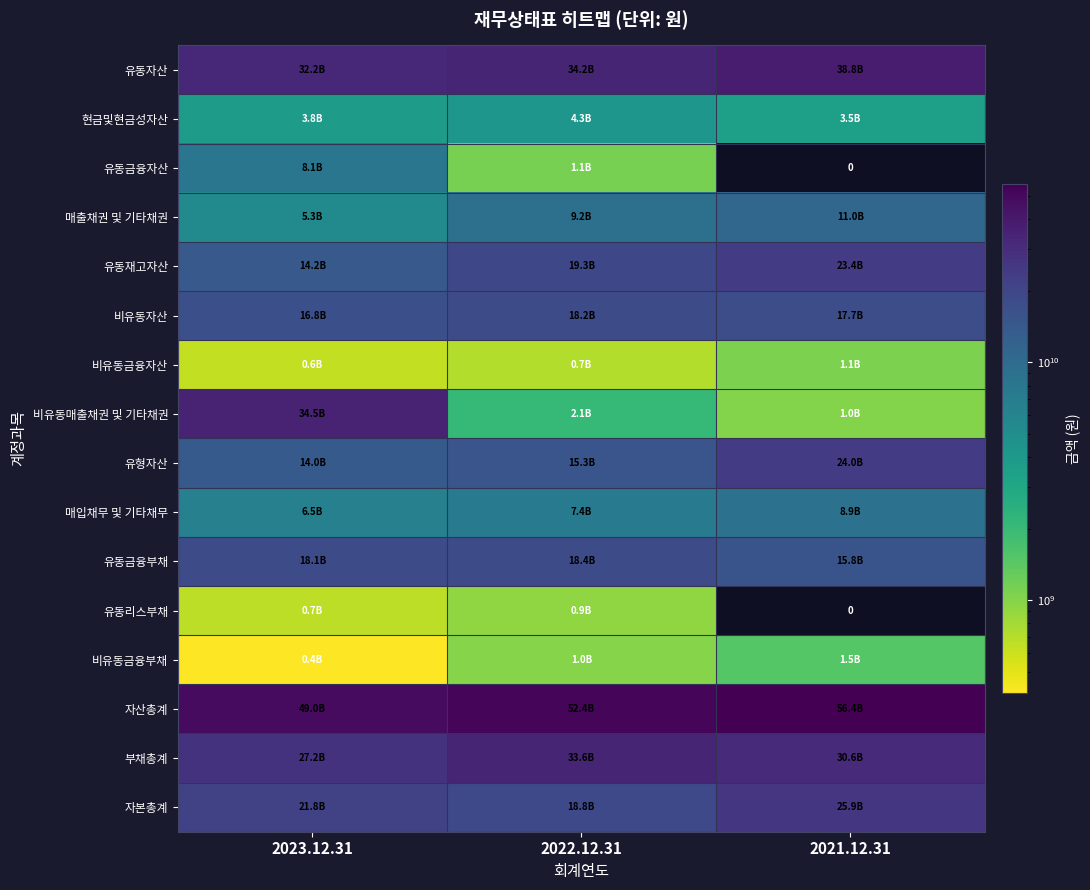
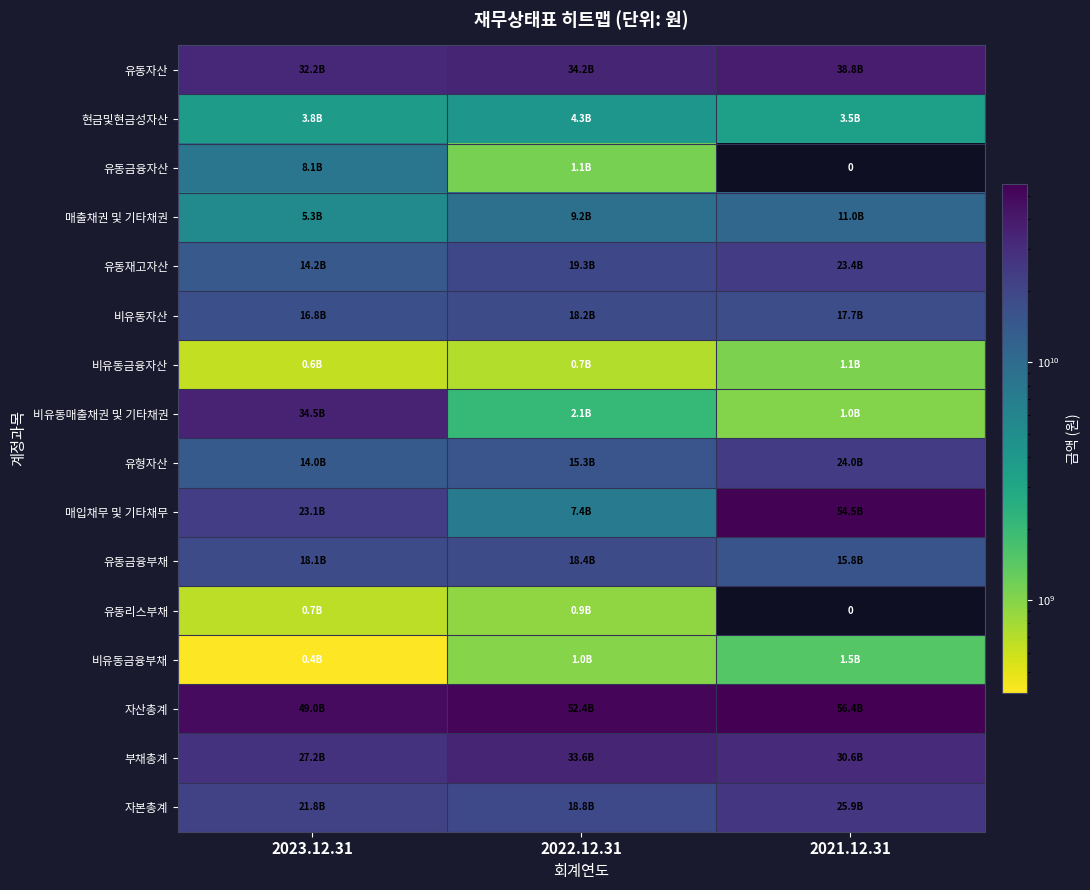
  {
    "유동자산": {
      "2023.12.31": "32.2B",
      "2022.12.31": "34.2B",
      "2021.12.31": "38.8B"
    },
    "현금및현금성자산": {
      "2023.12.31": "3.8B",
      "2022.12.31": "4.3B",
      "2021.12.31": "3.5B"
    },
    "유동금융자산": {
      "2023.12.31": "8.1B",
      "2022.12.31": "1.1B",
      "2021.12.31": "0"
    },
    "매출채권 및 기타채권": {
      "2023.12.31": "5.3B",
      "2022.12.31": "9.2B",
      "2021.12.31": "11.0B"
    },
    "유동재고자산": {
      "2023.12.31": "14.2B",
      "2022.12.31": "19.3B",
      "2021.12.31": "23.4B"
    },
    "비유동자산": {
      "2023.12.31": "16.8B",
      "2022.12.31": "18.2B",
      "2021.12.31": "17.7B"
    },
    "비유동금융자산": {
      "2023.12.31": "0.6B",
      "2022.12.31": "0.7B",
      "2021.12.31": "1.1B"
    },
    "비유동매출채권 및 기타채권": {
      "2023.12.31": "34.5B",
      "2022.12.31": "2.1B",
      "2021.12.31": "1.0B"
    },
    "유형자산": {
      "2023.12.31": "14.0B",
      "2022.12.31": "15.3B",
      "2021.12.31": "24.0B"
    },
    "매입채무 및 기타채무": {
-     "2023.12.31": "6.5B",
+     "2023.12.31": "23.1B",
      "2022.12.31": "7.4B",
-     "2021.12.31": "8.9B"
+     "2021.12.31": "54.5B"
    },
    "유동금융부채": {
      "2023.12.31": "18.1B",
      "2022.12.31": "18.4B",
      "2021.12.31": "15.8B"
    },
    "유동리스부채": {
      "2023.12.31": "0.7B",
      "2022.12.31": "0.9B",
      "2021.12.31": "0"
    },
    "비유동금융부채": {
      "2023.12.31": "0.4B",
      "2022.12.31": "1.0B",
      "2021.12.31": "1.5B"
    },
    "자산총계": {
      "2023.12.31": "49.0B",
      "2022.12.31": "52.4B",
      "2021.12.31": "56.4B"
    },
    "부채총계": {
      "2023.12.31": "27.2B",
      "2022.12.31": "33.6B",
      "2021.12.31": "30.6B"
    },
    "자본총계": {
      "2023.12.31": "21.8B",
      "2022.12.31": "18.8B",
      "2021.12.31": "25.9B"
    }
  }
